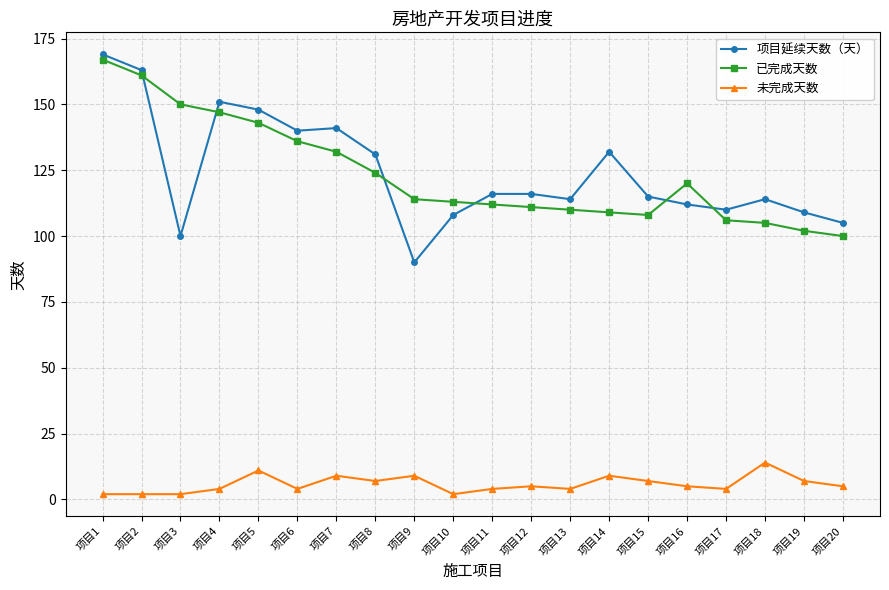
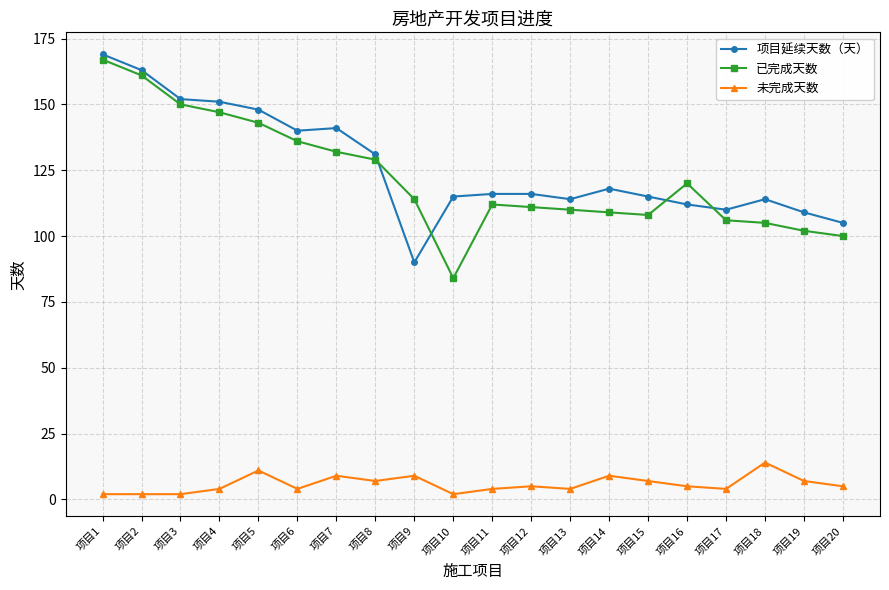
  {
    "项目延续天数（天）": {
      "项目1": 169,
      "项目2": 163,
-     "项目3": 100,
+     "项目3": 152,
      "项目4": 151,
      "项目5": 148,
      "项目6": 140,
      "项目7": 141,
      "项目8": 131,
      "项目9": 90,
-     "项目10": 108,
+     "项目10": 115,
      "项目11": 116,
      "项目12": 116,
      "项目13": 114,
-     "项目14": 132,
+     "项目14": 118,
      "项目15": 115,
      "项目16": 112,
      "项目17": 110,
      "项目18": 114,
      "项目19": 109,
      "项目20": 105
    },
    "已完成天数": {
      "项目1": 167,
      "项目2": 161,
      "项目3": 150,
      "项目4": 147,
      "项目5": 143,
      "项目6": 136,
      "项目7": 132,
-     "项目8": 124,
+     "项目8": 129,
      "项目9": 114,
-     "项目10": 113,
+     "项目10": 84,
      "项目11": 112,
      "项目12": 111,
      "项目13": 110,
      "项目14": 109,
      "项目15": 108,
      "项目16": 120,
      "项目17": 106,
      "项目18": 105,
      "项目19": 102,
      "项目20": 100
    },
    "未完成天数": {
      "项目1": 2,
      "项目2": 2,
      "项目3": 2,
      "项目4": 4,
      "项目5": 11,
      "项目6": 4,
      "项目7": 9,
      "项目8": 7,
      "项目9": 9,
      "项目10": 2,
      "项目11": 4,
      "项目12": 5,
      "项目13": 4,
      "项目14": 9,
      "项目15": 7,
      "项目16": 5,
      "项目17": 4,
      "项目18": 14,
      "项目19": 7,
      "项目20": 5
    }
  }
